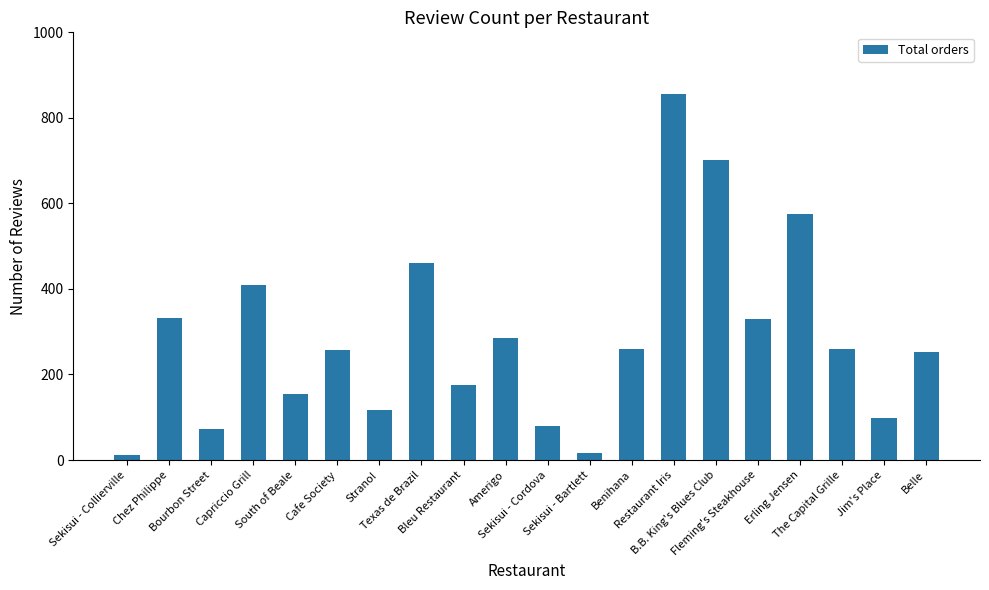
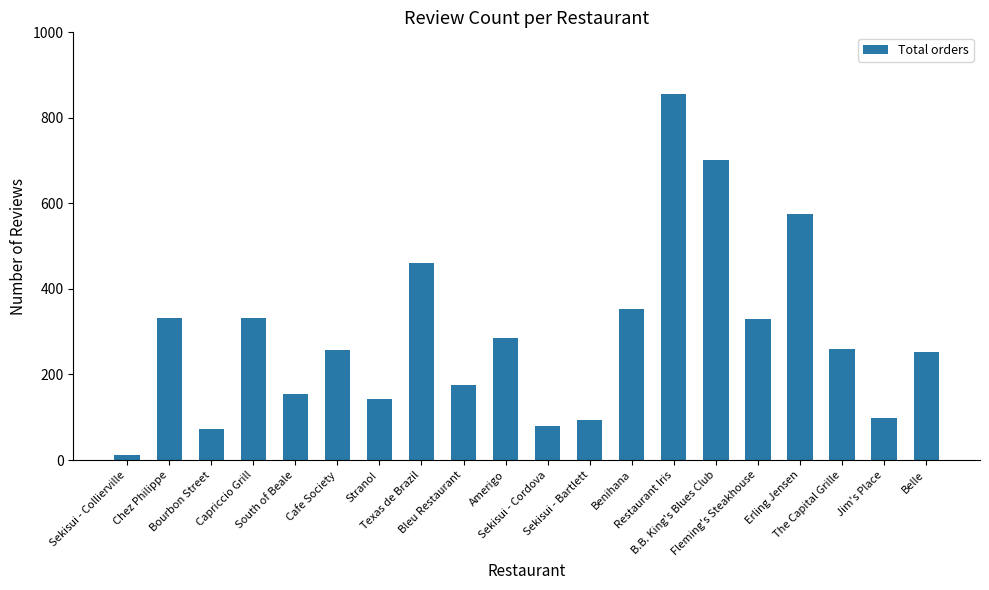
  {
    "Sekisui - Collierville": 10,
    "Chez Philippe": 330,
    "Bourbon Street": 70,
-   "Capriccio Grill": 410,
+   "Capriccio Grill": 330,
    "South of Beale": 150,
    "Cafe Society": 260,
-   "Strano!": 120,
+   "Strano!": 140,
    "Texas de Brazil": 460,
    "Bleu Restaurant": 180,
    "Amerigo": 290,
    "Sekisui - Cordova": 80,
-   "Sekisui - Bartlett": 20,
-   "Benihana": 260,
+   "Sekisui - Bartlett": 90,
+   "Benihana": 350,
    "Restaurant Iris": 860,
    "B.B. King's Blues Club": 700,
    "Fleming's Steakhouse": 330,
    "Erling Jensen": 580,
    "The Capital Grille": 260,
    "Jim's Place": 100,
    "Belle": 250
  }
